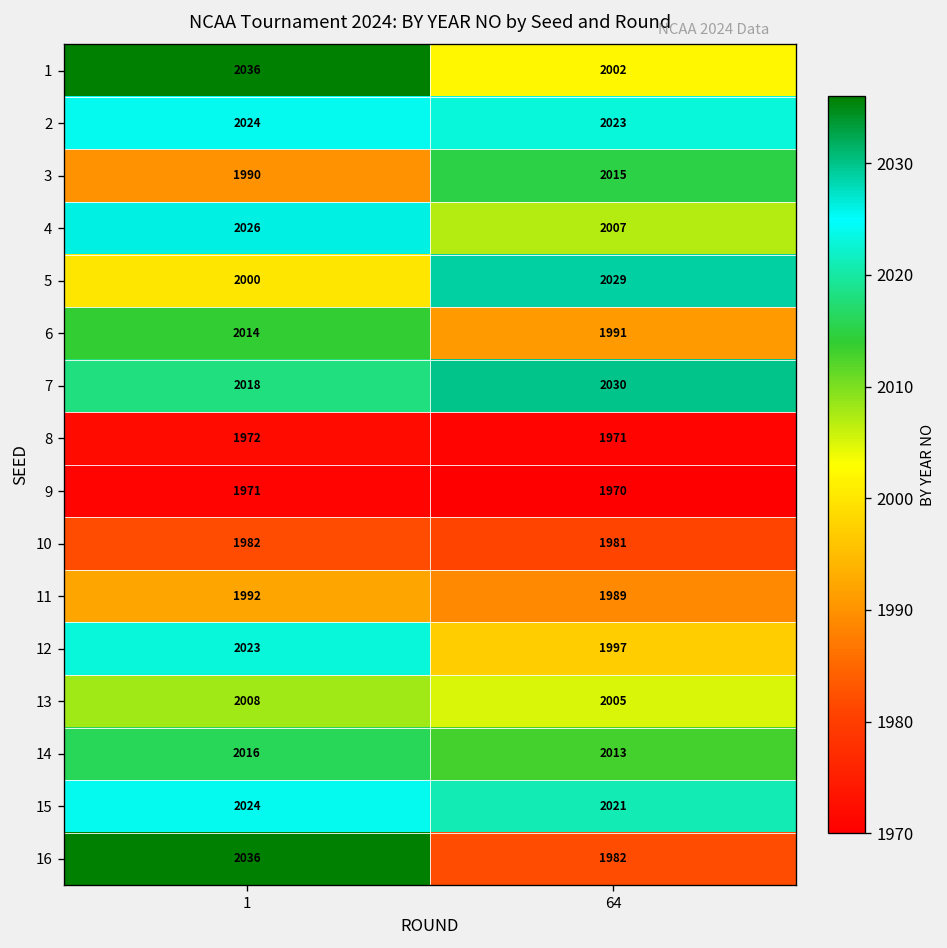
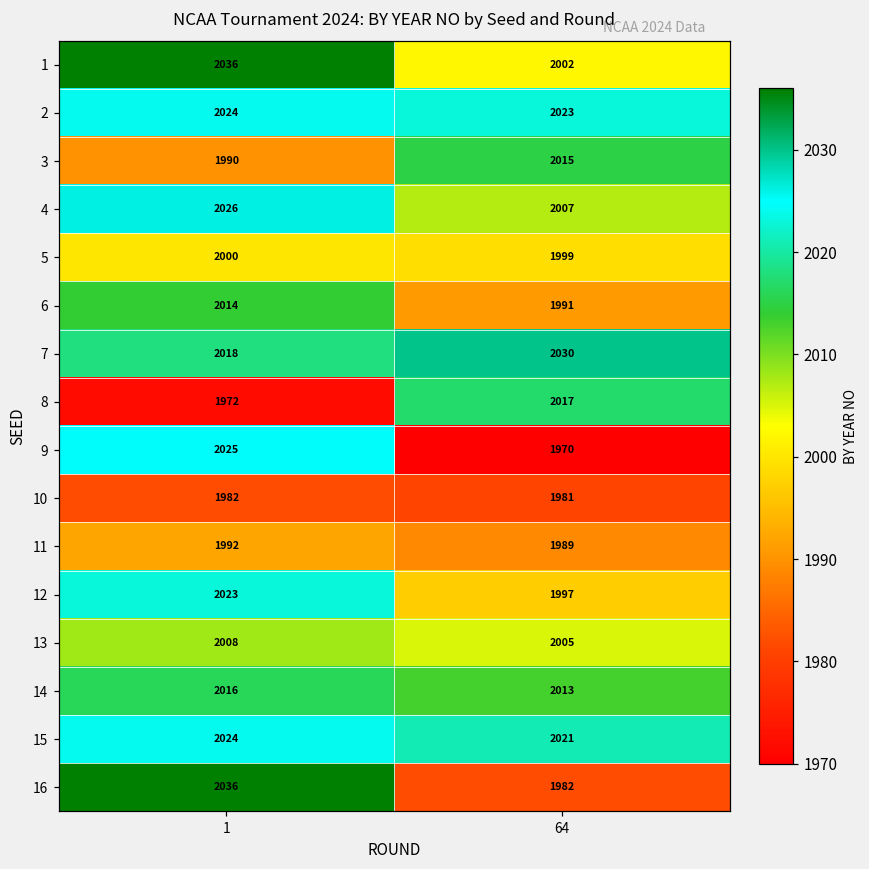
  {
    "1": {
      "1": 2036,
      "64": 2002
    },
    "2": {
      "1": 2024,
      "64": 2023
    },
    "3": {
      "1": 1990,
      "64": 2015
    },
    "4": {
      "1": 2026,
      "64": 2007
    },
    "5": {
      "1": 2000,
-     "64": 2029
+     "64": 1999
    },
    "6": {
      "1": 2014,
      "64": 1991
    },
    "7": {
      "1": 2018,
      "64": 2030
    },
    "8": {
      "1": 1972,
-     "64": 1971
+     "64": 2017
    },
    "9": {
-     "1": 1971,
+     "1": 2025,
      "64": 1970
    },
    "10": {
      "1": 1982,
      "64": 1981
    },
    "11": {
      "1": 1992,
      "64": 1989
    },
    "12": {
      "1": 2023,
      "64": 1997
    },
    "13": {
      "1": 2008,
      "64": 2005
    },
    "14": {
      "1": 2016,
      "64": 2013
    },
    "15": {
      "1": 2024,
      "64": 2021
    },
    "16": {
      "1": 2036,
      "64": 1982
    }
  }
